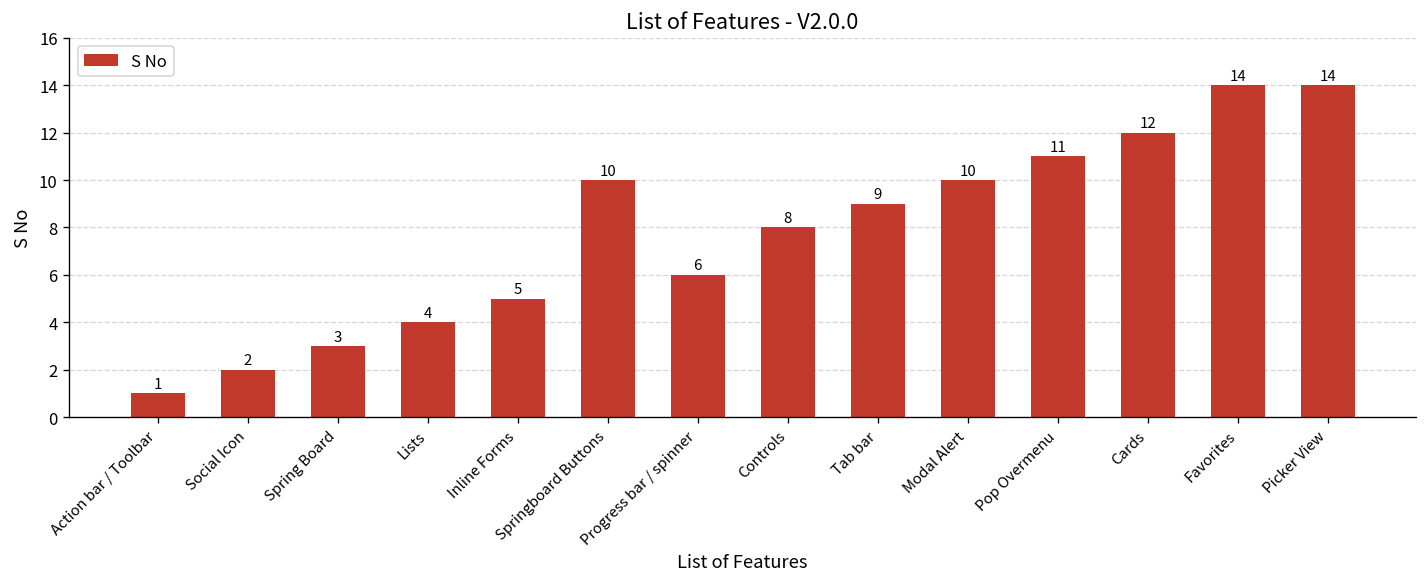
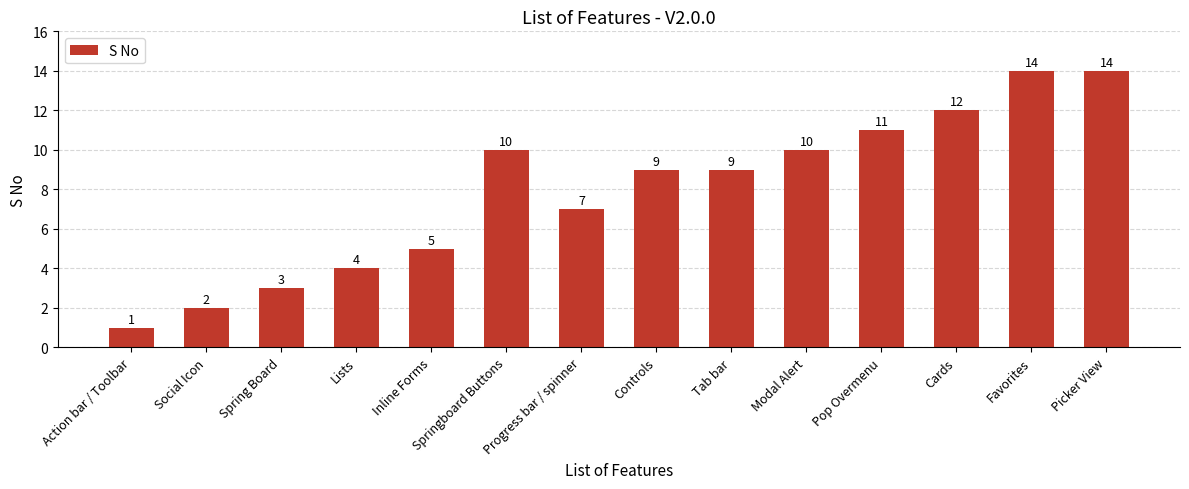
  {
    "Action bar / Toolbar": 1,
    "Social Icon": 2,
    "Spring Board": 3,
    "Lists": 4,
    "Inline Forms": 5,
    "Springboard Buttons": 10,
-   "Progress bar / spinner": 6,
-   "Controls": 8,
+   "Progress bar / spinner": 7,
+   "Controls": 9,
    "Tab bar": 9,
    "Modal Alert": 10,
    "Pop Overmenu": 11,
    "Cards": 12,
    "Favorites": 14,
    "Picker View": 14
  }
